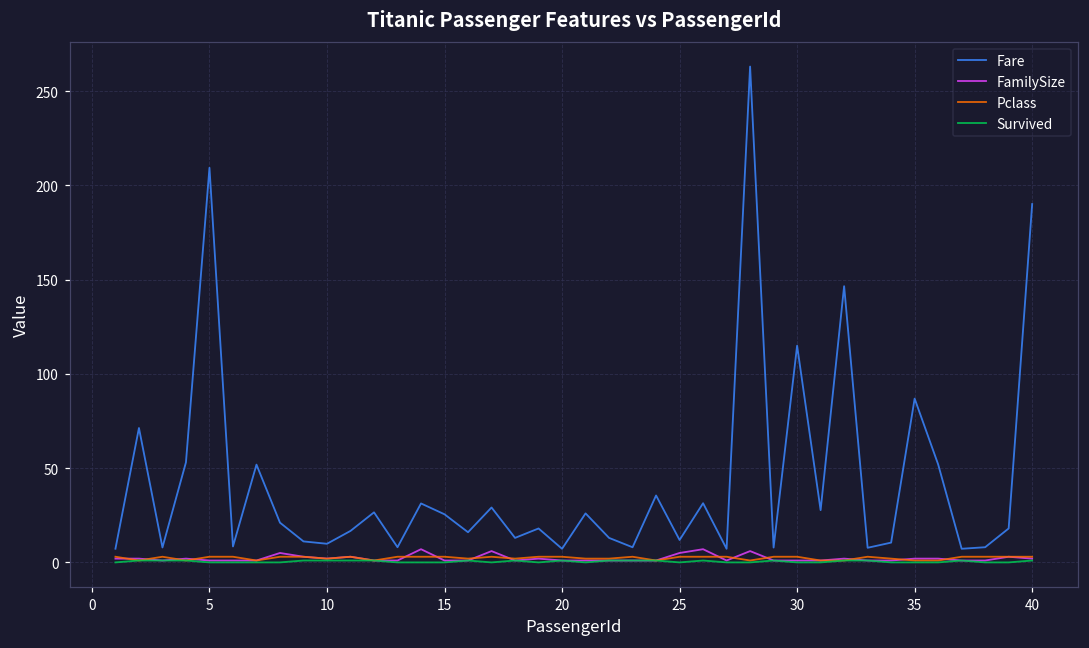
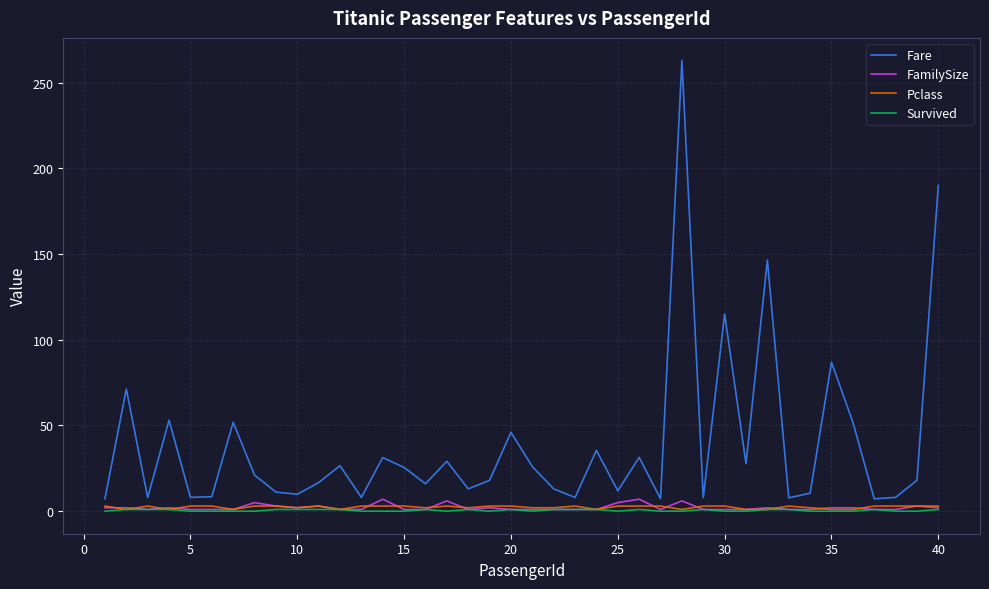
  {
    "Fare": {
-     "5": 209,
+     "5": 8,
      "10": 10,
      "15": 26,
-     "20": 7,
+     "20": 46,
      "25": 12,
      "30": 115,
      "35": 87,
      "40": 190
    },
    "FamilySize": {
      "25": 5
    },
    "Pclass": {
      "5": 3,
      "15": 3,
      "20": 3,
      "25": 3,
      "30": 3
    },
    "Survived": {
      "25": 0
    }
  }
